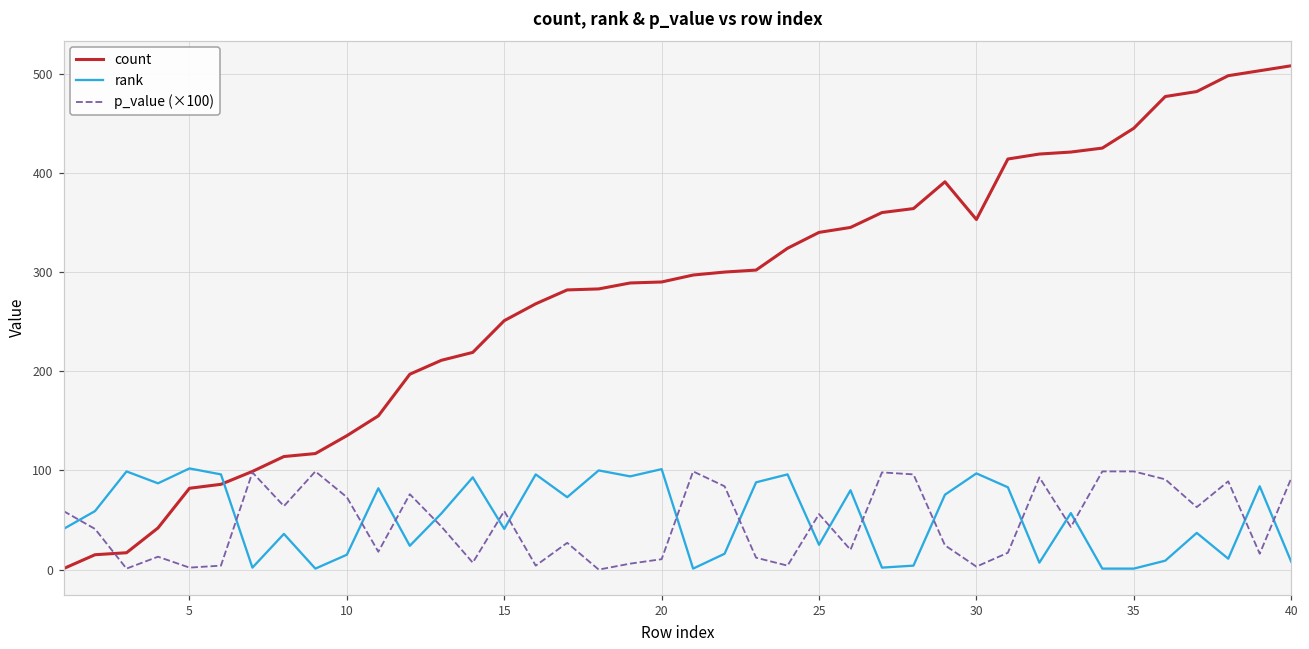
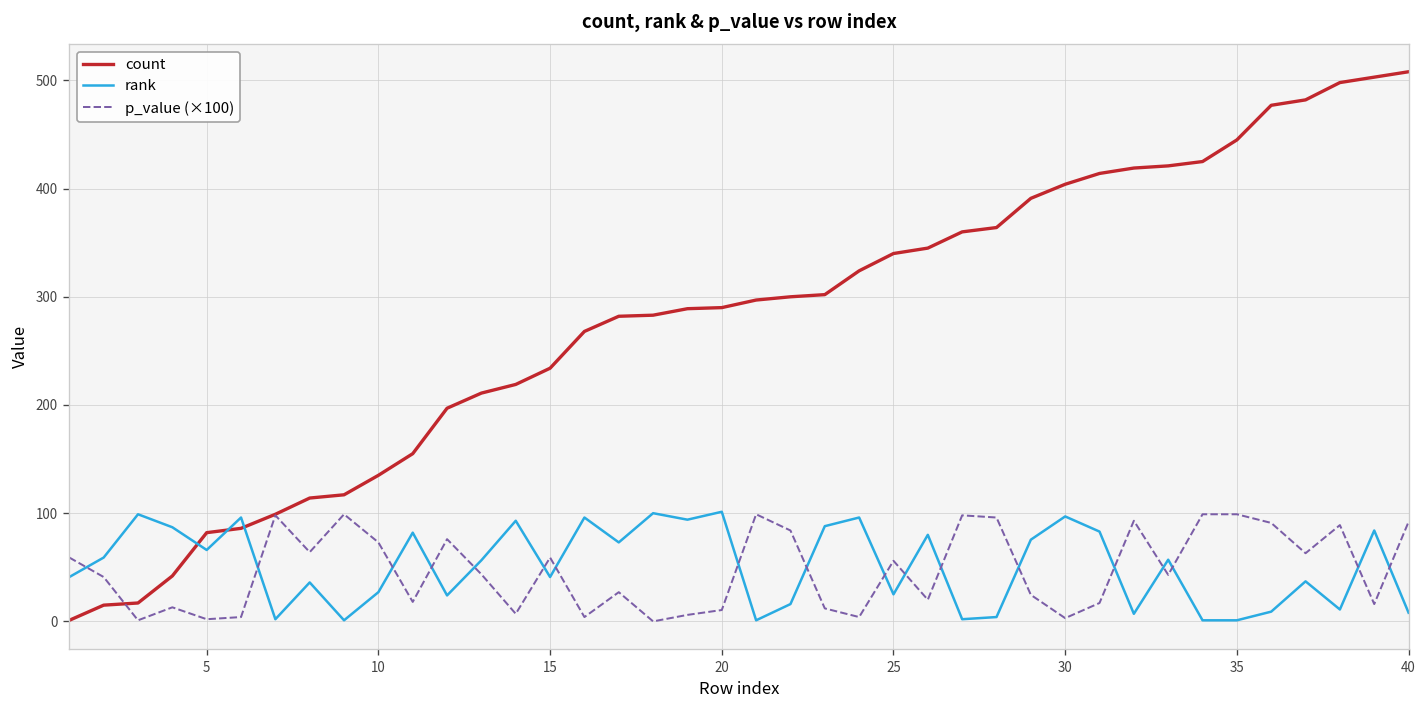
  {
    "count": {
      "5": 80,
      "10": 140,
-     "15": 250,
+     "15": 230,
      "20": 290,
      "25": 340,
-     "30": 350,
+     "30": 400,
      "35": 450,
      "40": 510
    },
    "rank": {
-     "5": 100,
-     "10": 20,
+     "5": 70,
+     "10": 30,
      "15": 40,
      "20": 100,
      "25": 30,
      "30": 100,
      "35": 0,
      "40": 10
    },
    "p_value (×100)": {
      "5": 0,
      "10": 70,
      "15": 60,
      "20": 10,
      "25": 60,
      "30": 0,
      "35": 100,
      "40": 90
    }
  }
